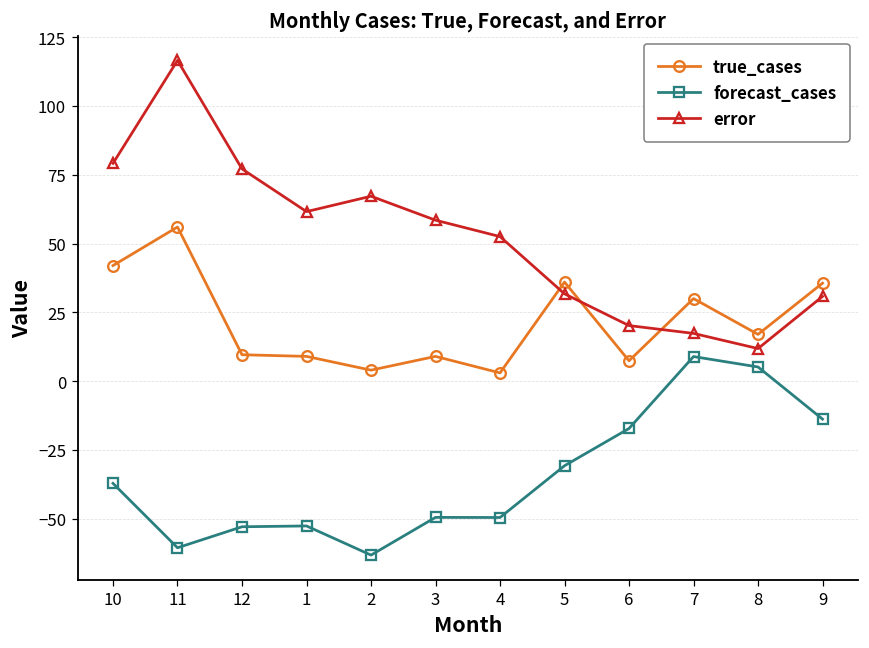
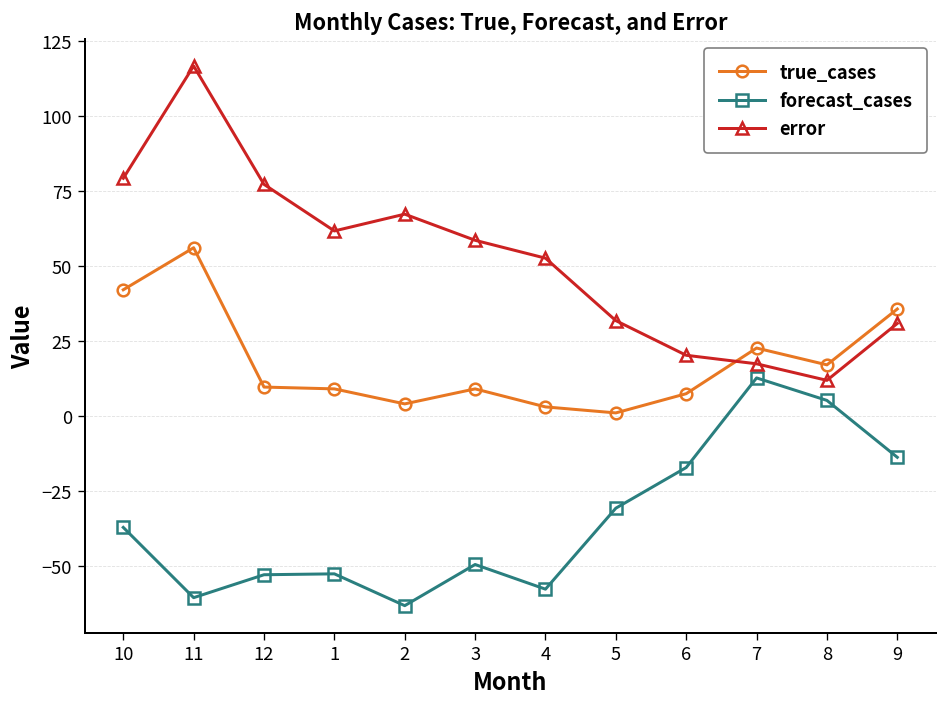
  {
    "true_cases": {
      "10": 42,
      "11": 56,
      "12": 10,
      "1": 9,
      "2": 4,
      "3": 9,
      "4": 3,
-     "5": 36,
+     "5": 1,
      "6": 7,
-     "7": 30,
+     "7": 23,
      "8": 17,
      "9": 36
    },
    "forecast_cases": {
      "10": -37,
      "11": -61,
      "12": -53,
      "1": -53,
      "2": -63,
      "3": -49,
-     "4": -50,
+     "4": -58,
      "5": -31,
      "6": -17,
-     "7": 9,
+     "7": 13,
      "8": 5,
      "9": -14
    },
    "error": {
      "10": 79,
      "11": 117,
      "12": 77,
      "1": 62,
      "2": 67,
      "3": 58,
      "4": 53,
      "5": 32,
      "6": 20,
      "7": 17,
      "8": 12,
      "9": 31
    }
  }
